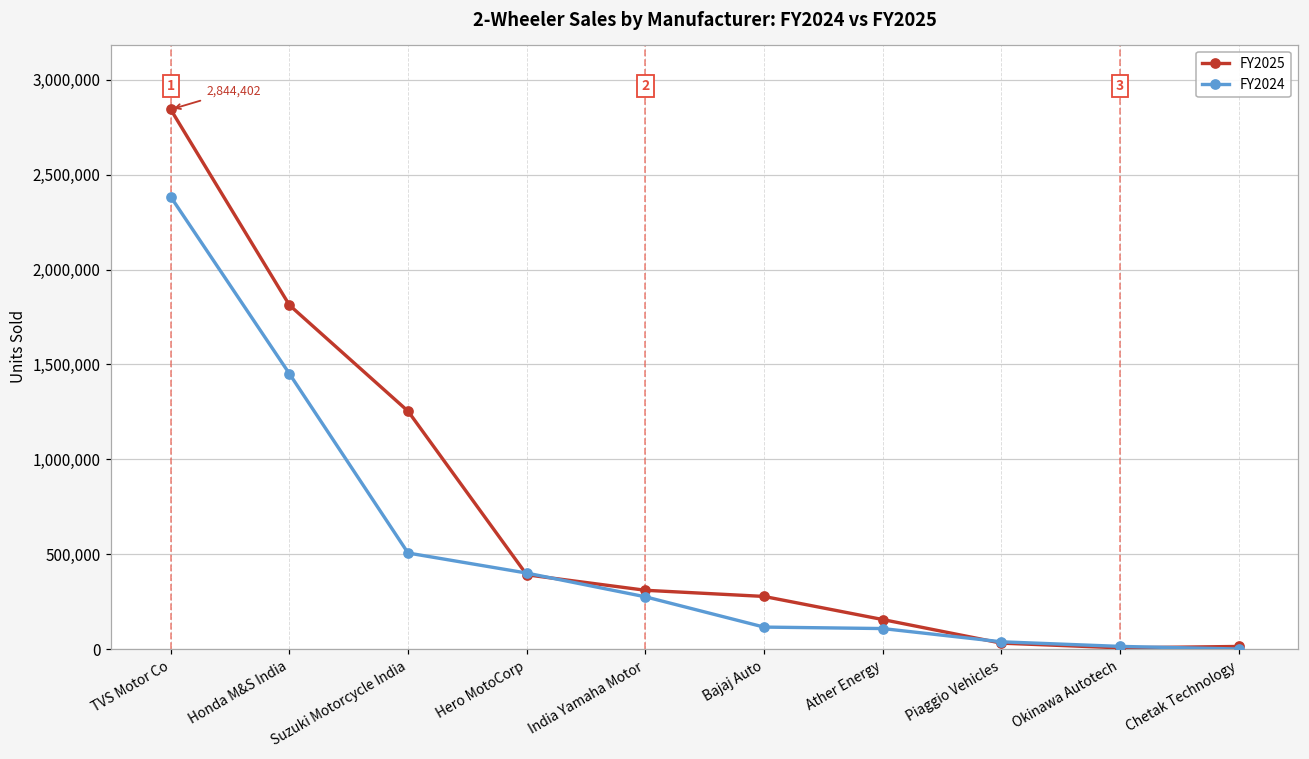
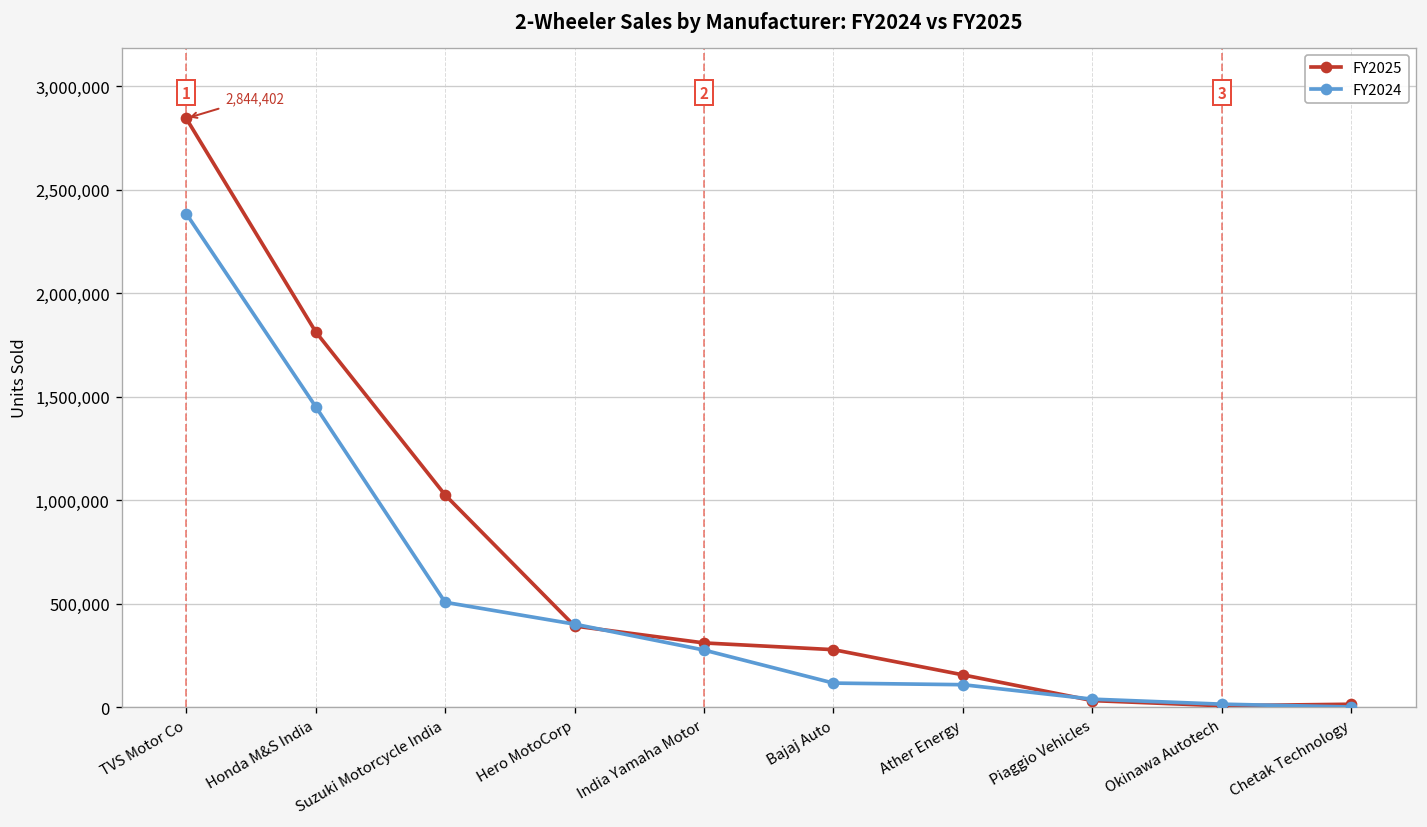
  {
    "FY2025": {
      "Honda M&S India": "1,810,000",
-     "Suzuki Motorcycle India": "1,250,000",
+     "Suzuki Motorcycle India": "1,020,000",
      "India Yamaha Motor": "310,000",
      "Bajaj Auto": "280,000",
      "Ather Energy": "160,000"
    },
    "FY2024": {
      "TVS Motor Co": "2,380,000",
      "Honda M&S India": "1,450,000",
      "Suzuki Motorcycle India": "510,000",
      "India Yamaha Motor": "280,000",
      "Bajaj Auto": "120,000",
      "Ather Energy": "110,000"
    }
  }
